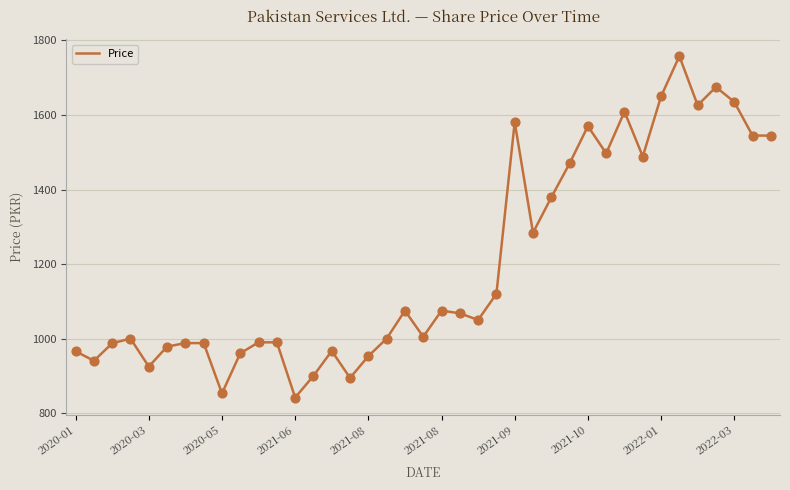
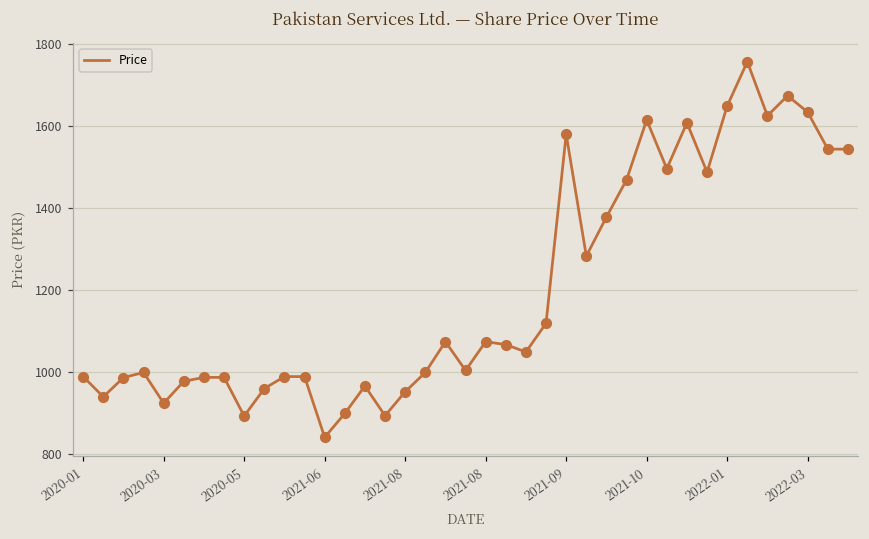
  {
-   "2020-01": 970,
+   "2020-01": 990,
    "2020-03": 930,
-   "2020-05": 850,
+   "2020-05": 890,
    "2021-06": 840,
    "2021-09": 1580,
-   "2021-10": 1570,
+   "2021-10": 1620,
    "2022-01": 1650,
    "2022-03": 1640
  }
